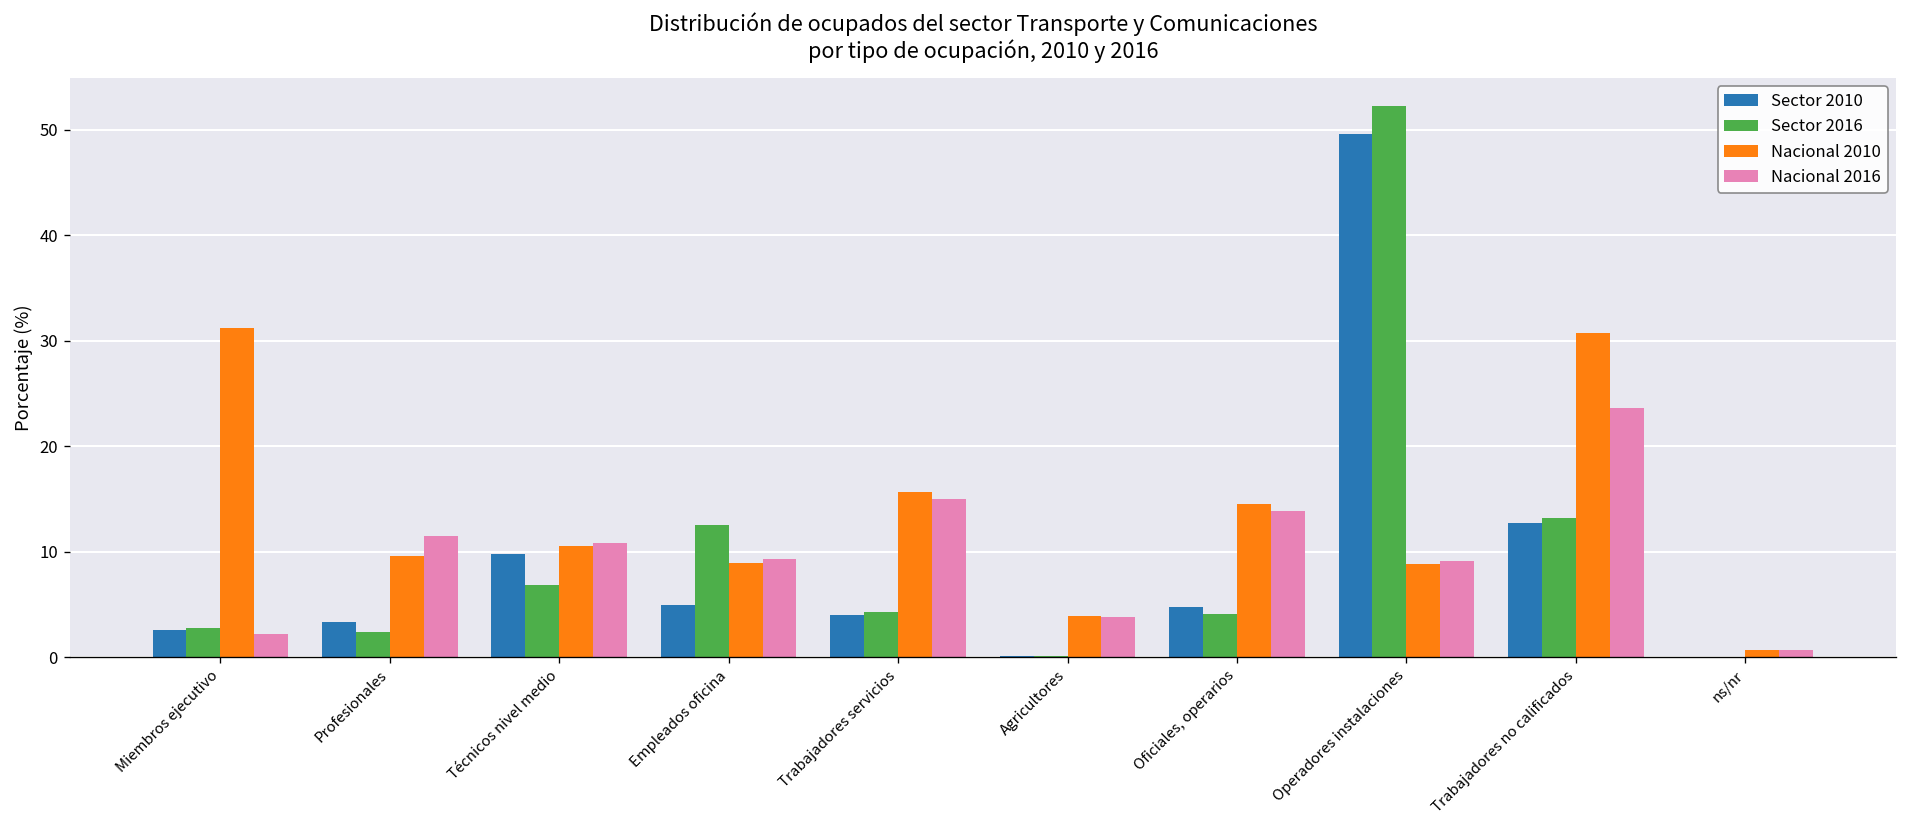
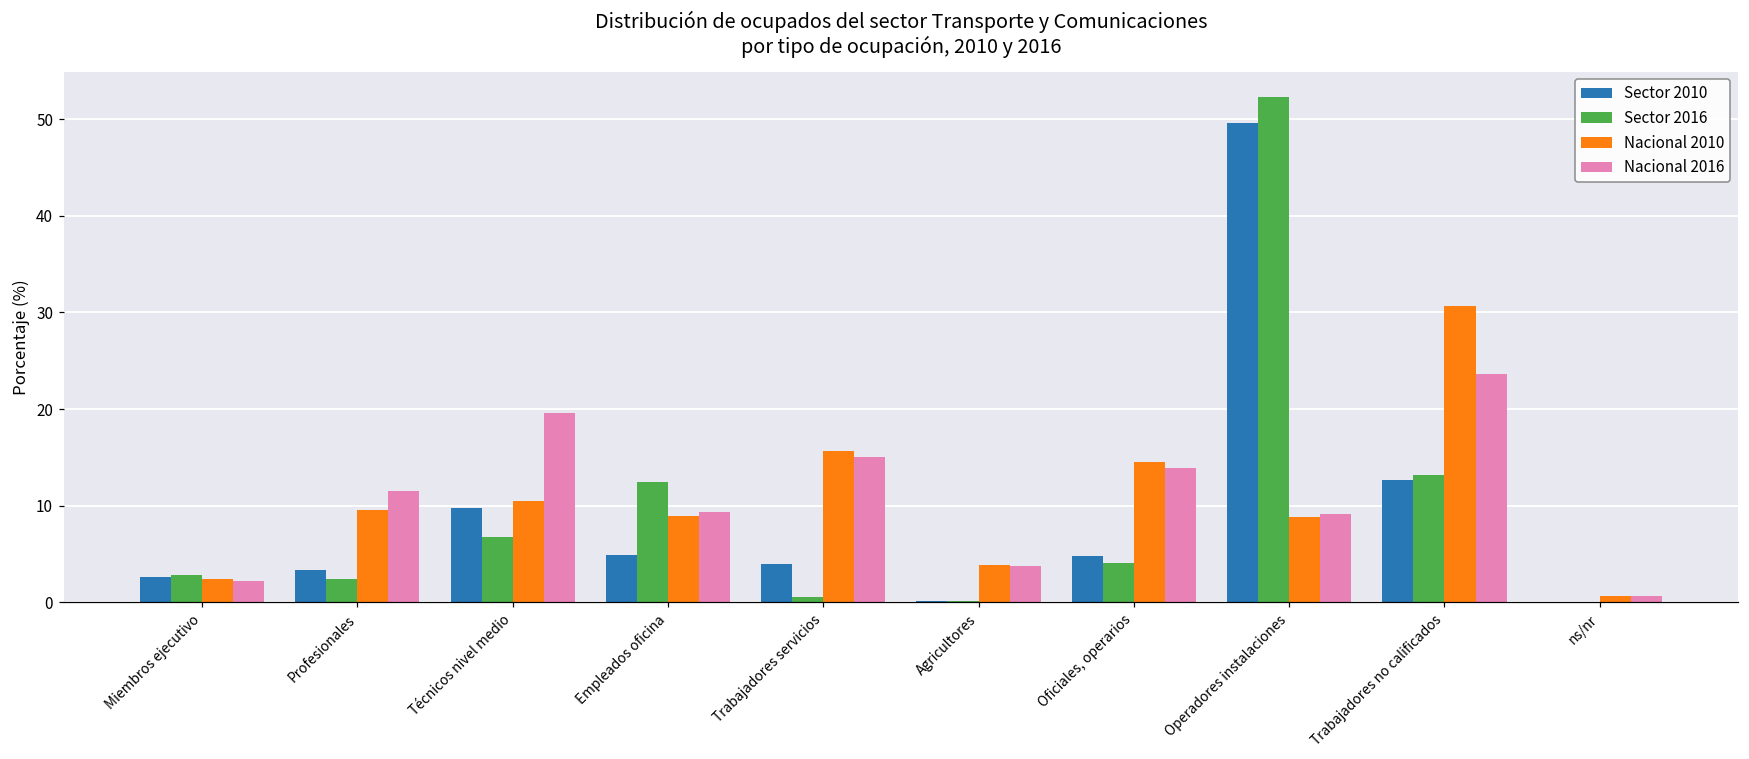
  {
    "Sector 2010": {
      "Miembros ejecutivo": 3,
      "Profesionales": 3,
      "Técnicos nivel medio": 10,
      "Empleados oficina": 5,
      "Trabajadores servicios": 4,
      "Oficiales, operarios": 5,
      "Operadores instalaciones": 50,
      "Trabajadores no calificados": 13,
      "ns/nr": 0
    },
    "Sector 2016": {
      "Miembros ejecutivo": 3,
      "Profesionales": 2,
      "Técnicos nivel medio": 7,
      "Empleados oficina": 13,
-     "Trabajadores servicios": 4,
+     "Trabajadores servicios": 1,
      "Oficiales, operarios": 4,
      "Operadores instalaciones": 52,
      "Trabajadores no calificados": 13,
      "ns/nr": 0
    },
    "Nacional 2010": {
-     "Miembros ejecutivo": 31,
+     "Miembros ejecutivo": 2,
      "Profesionales": 10,
      "Técnicos nivel medio": 11,
      "Empleados oficina": 9,
      "Trabajadores servicios": 16,
      "Agricultores": 4,
      "Oficiales, operarios": 15,
      "Operadores instalaciones": 9,
      "Trabajadores no calificados": 31,
      "ns/nr": 1
    },
    "Nacional 2016": {
      "Miembros ejecutivo": 2,
      "Profesionales": 12,
-     "Técnicos nivel medio": 11,
+     "Técnicos nivel medio": 20,
      "Empleados oficina": 9,
      "Trabajadores servicios": 15,
      "Agricultores": 4,
      "Oficiales, operarios": 14,
      "Operadores instalaciones": 9,
      "Trabajadores no calificados": 24,
      "ns/nr": 1
    }
  }
